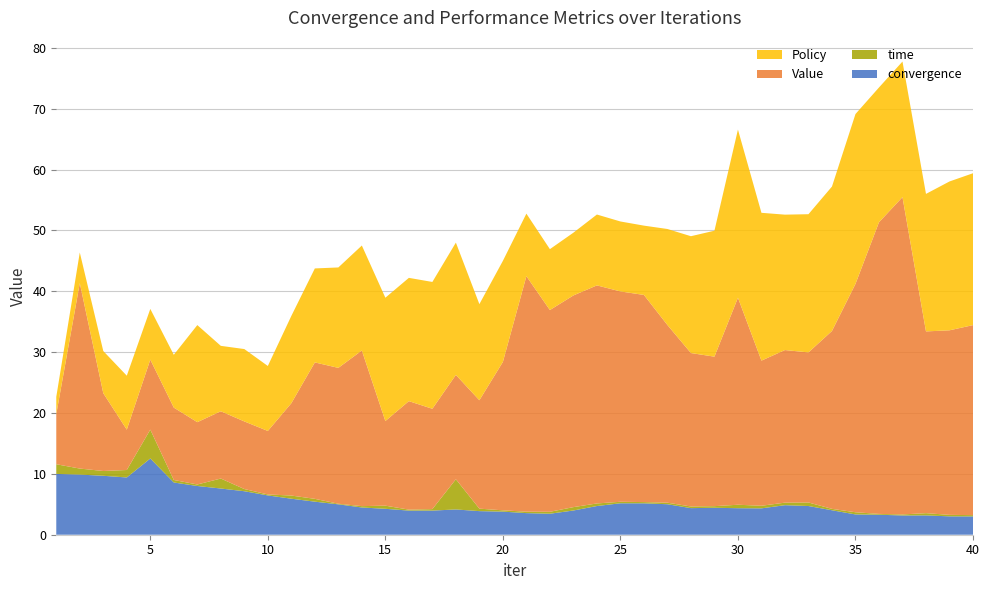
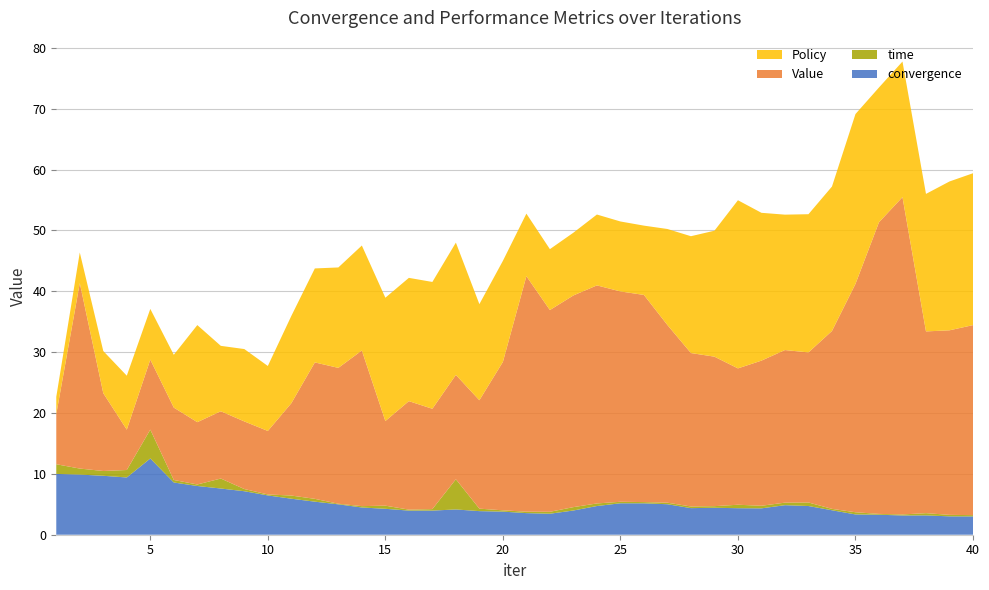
  {
    "convergence": {
      "5": 13,
      "15": 4,
      "30": 4
    },
    "time": {
      "5": 5,
      "15": 1,
      "30": 1
    },
    "Value": {
      "5": 12,
      "10": 10,
      "15": 14,
      "20": 24,
      "25": 35,
-     "30": 34,
+     "30": 22,
      "35": 38,
      "40": 31
    },
    "Policy": {
      "5": 8,
      "10": 11,
      "15": 20,
      "20": 17,
      "25": 11,
      "30": 28,
      "35": 28,
      "40": 25
    }
  }
